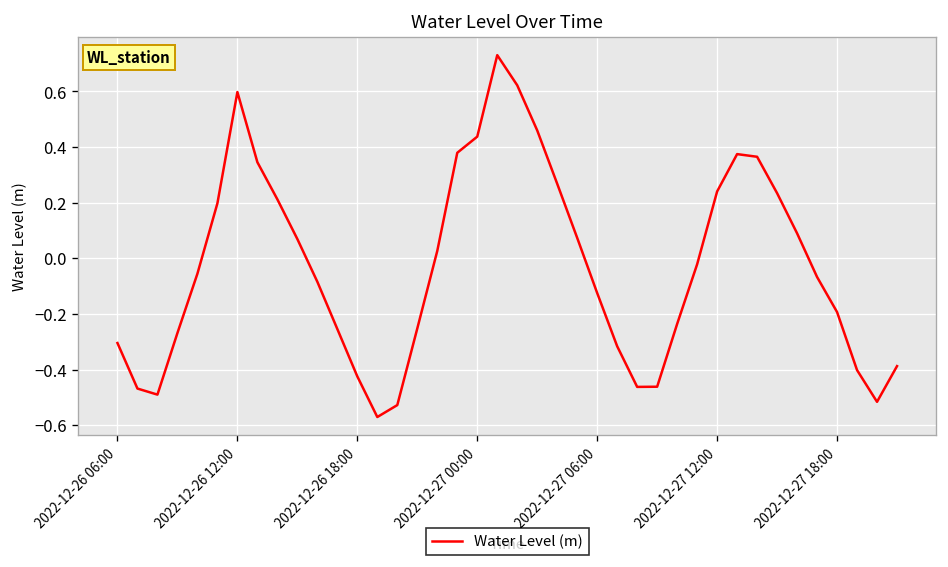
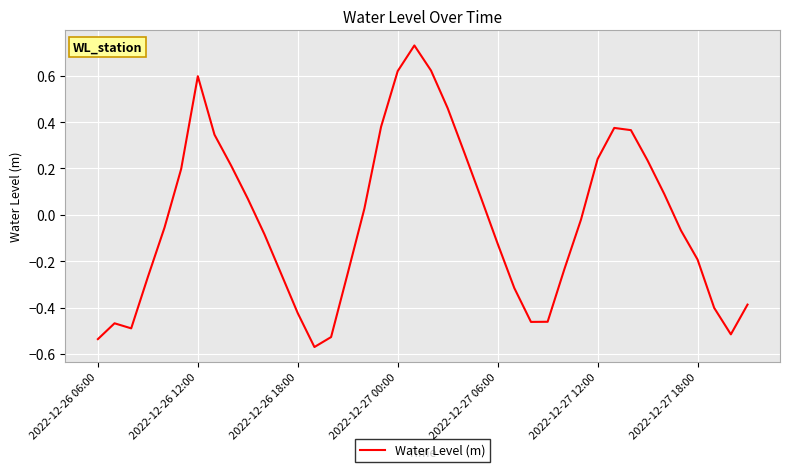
  {
-   "2022-12-26 06:00": -0.30,
+   "2022-12-26 06:00": -0.54,
    "2022-12-26 12:00": 0.60,
    "2022-12-26 18:00": -0.42,
-   "2022-12-27 00:00": 0.44,
+   "2022-12-27 00:00": 0.62,
    "2022-12-27 06:00": -0.12,
    "2022-12-27 12:00": 0.24,
    "2022-12-27 18:00": -0.19
  }
